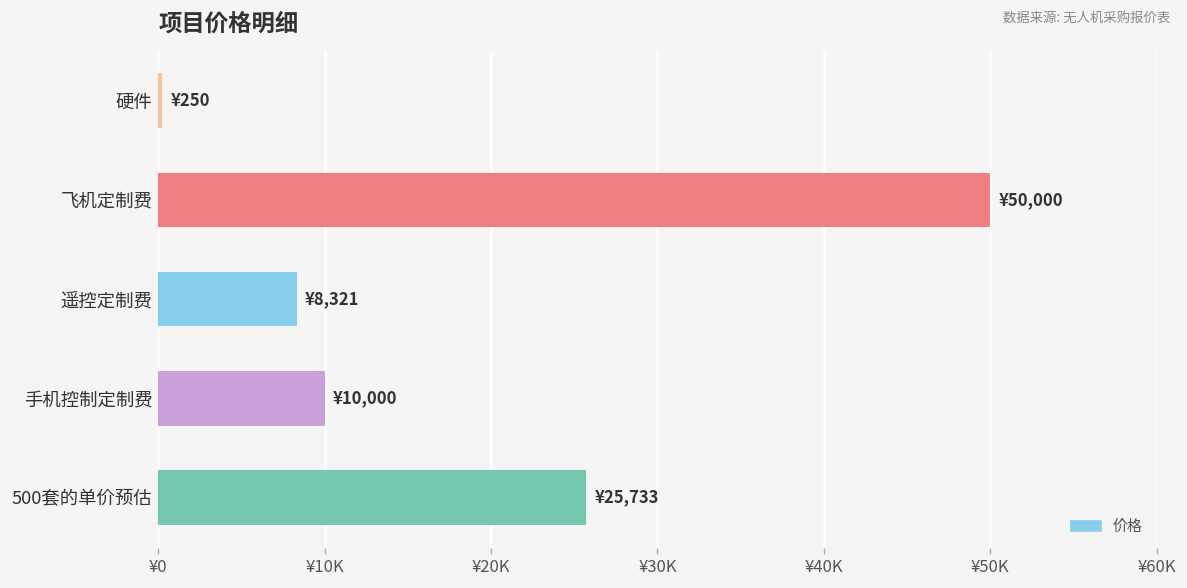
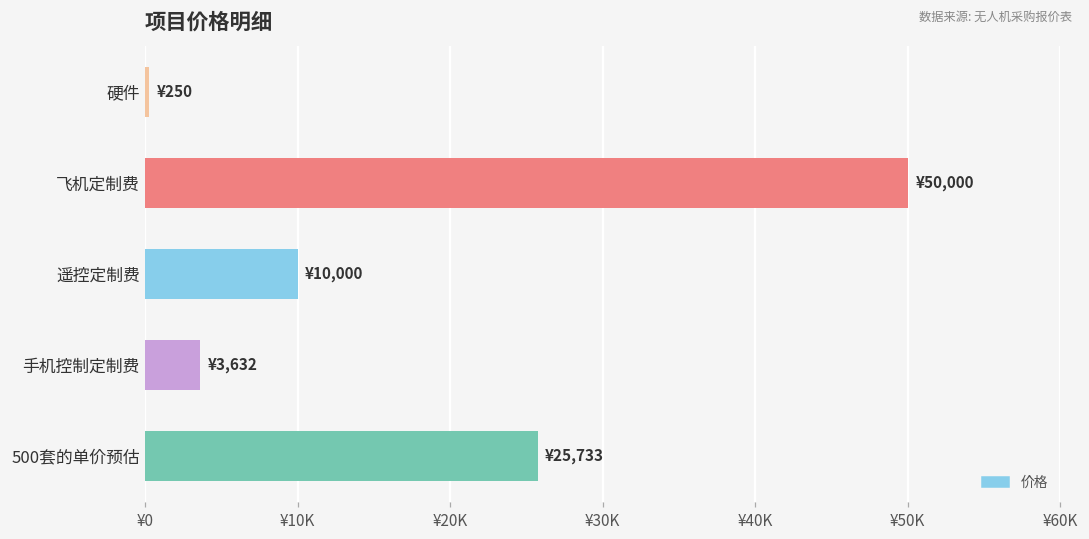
  {
    "硬件": "¥250",
    "飞机定制费": "¥50,000",
-   "遥控定制费": "¥8,321",
-   "手机控制定制费": "¥10,000",
+   "遥控定制费": "¥10,000",
+   "手机控制定制费": "¥3,632",
    "500套的单价预估": "¥25,733"
  }
